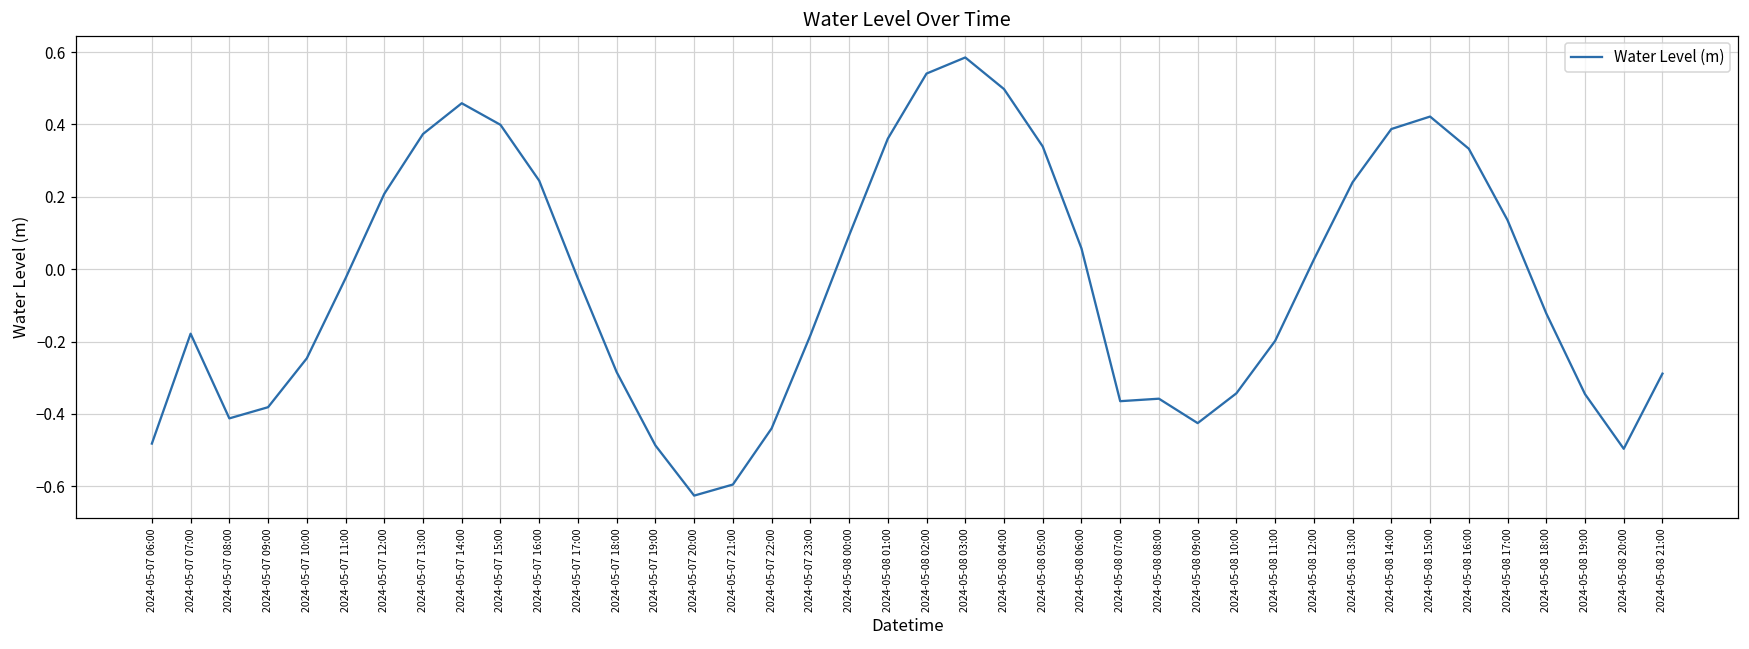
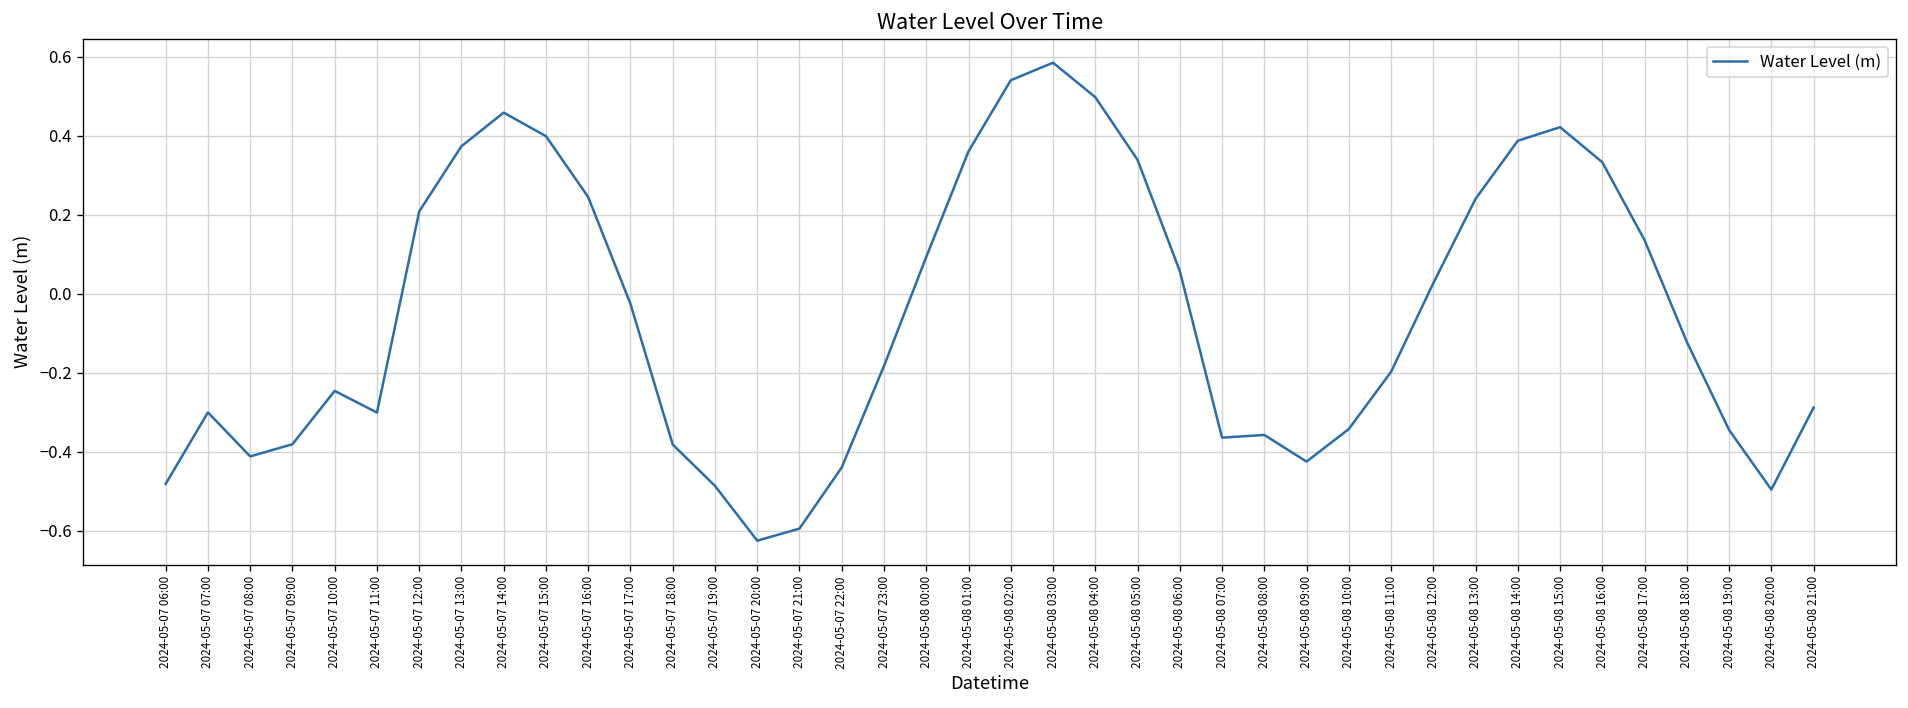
  {
    "2024-05-07 06:00": -0.48,
-   "2024-05-07 07:00": -0.18,
+   "2024-05-07 07:00": -0.30,
    "2024-05-07 08:00": -0.41,
    "2024-05-07 09:00": -0.38,
    "2024-05-07 10:00": -0.25,
-   "2024-05-07 11:00": -0.03,
+   "2024-05-07 11:00": -0.30,
    "2024-05-07 12:00": 0.21,
    "2024-05-07 13:00": 0.37,
    "2024-05-07 14:00": 0.46,
    "2024-05-07 15:00": 0.40,
    "2024-05-07 16:00": 0.24,
    "2024-05-07 17:00": -0.03,
-   "2024-05-07 18:00": -0.28,
+   "2024-05-07 18:00": -0.38,
    "2024-05-07 19:00": -0.49,
    "2024-05-07 20:00": -0.63,
    "2024-05-07 21:00": -0.59,
    "2024-05-07 22:00": -0.44,
    "2024-05-07 23:00": -0.18,
    "2024-05-08 00:00": 0.09,
    "2024-05-08 01:00": 0.36,
    "2024-05-08 02:00": 0.54,
    "2024-05-08 03:00": 0.59,
    "2024-05-08 04:00": 0.50,
    "2024-05-08 05:00": 0.34,
    "2024-05-08 06:00": 0.06,
    "2024-05-08 07:00": -0.36,
    "2024-05-08 08:00": -0.36,
    "2024-05-08 09:00": -0.43,
    "2024-05-08 10:00": -0.34,
    "2024-05-08 11:00": -0.20,
    "2024-05-08 12:00": 0.03,
    "2024-05-08 13:00": 0.24,
    "2024-05-08 14:00": 0.39,
    "2024-05-08 15:00": 0.42,
    "2024-05-08 16:00": 0.33,
    "2024-05-08 17:00": 0.14,
    "2024-05-08 18:00": -0.12,
    "2024-05-08 19:00": -0.35,
    "2024-05-08 20:00": -0.50,
    "2024-05-08 21:00": -0.29
  }
